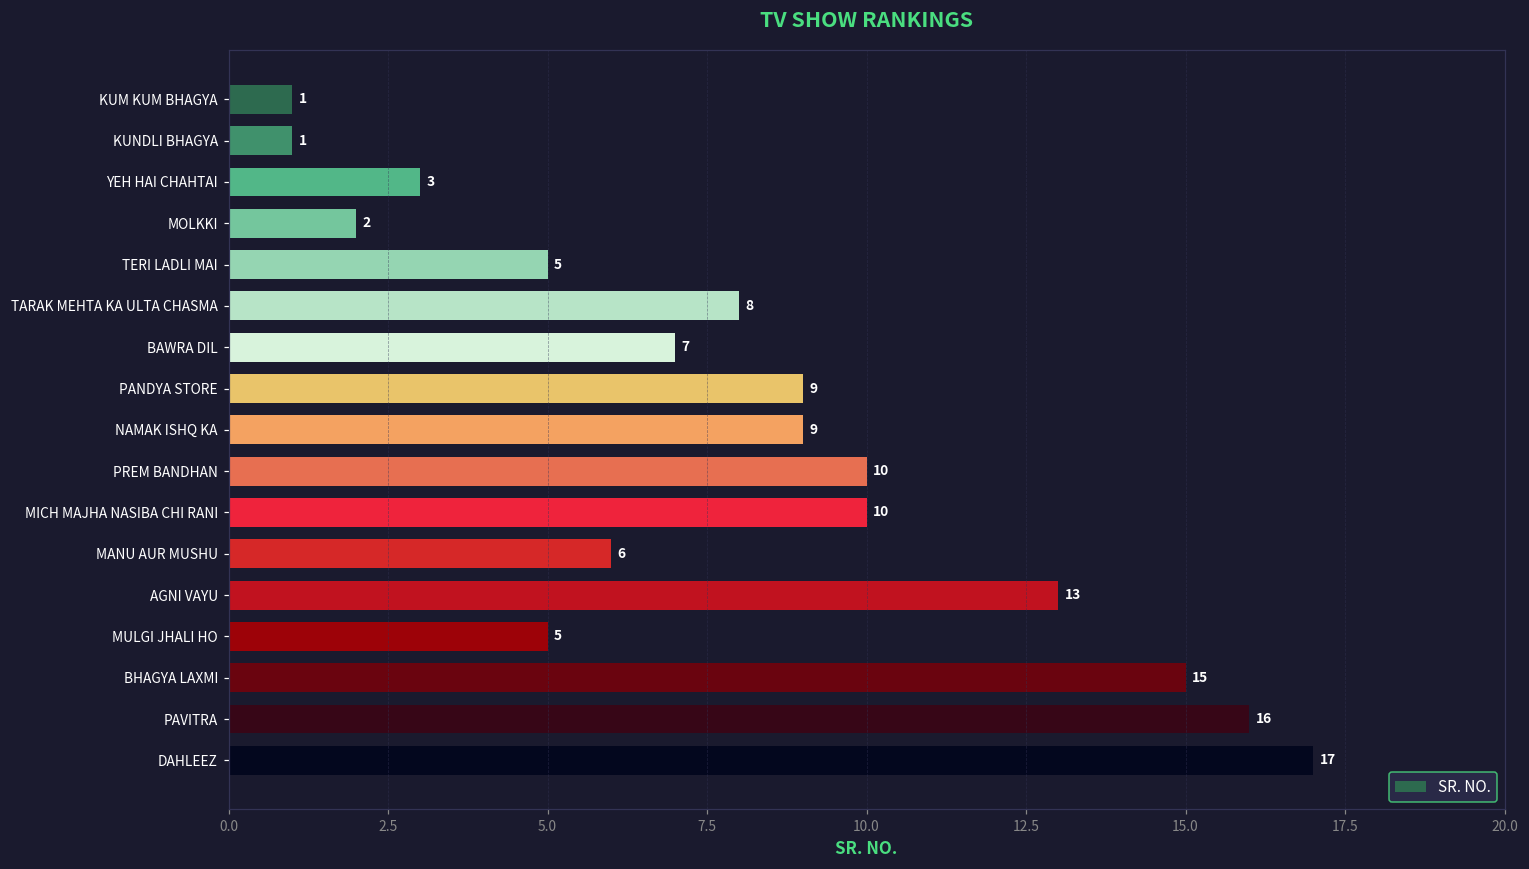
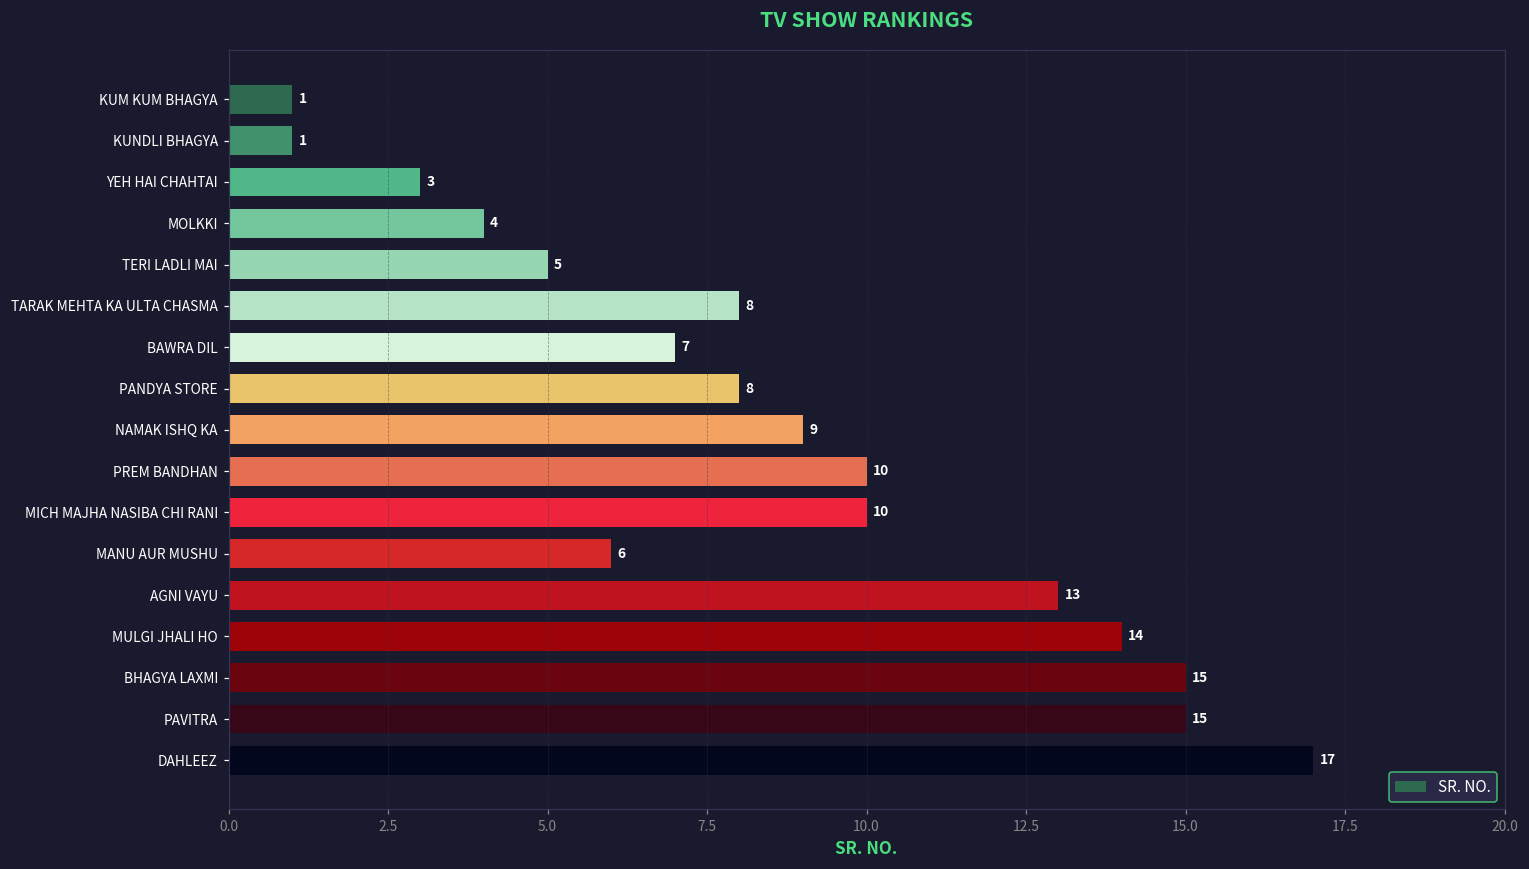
  {
    "KUM KUM BHAGYA": 1,
    "KUNDLI BHAGYA": 1,
    "YEH HAI CHAHTAI": 3,
-   "MOLKKI": 2,
+   "MOLKKI": 4,
    "TERI LADLI MAI": 5,
    "TARAK MEHTA KA ULTA CHASMA": 8,
    "BAWRA DIL": 7,
-   "PANDYA STORE": 9,
+   "PANDYA STORE": 8,
    "NAMAK ISHQ KA": 9,
    "PREM BANDHAN": 10,
    "MICH MAJHA NASIBA CHI RANI": 10,
    "MANU AUR MUSHU": 6,
    "AGNI VAYU": 13,
-   "MULGI JHALI HO": 5,
+   "MULGI JHALI HO": 14,
    "BHAGYA LAXMI": 15,
-   "PAVITRA": 16,
+   "PAVITRA": 15,
    "DAHLEEZ": 17
  }
